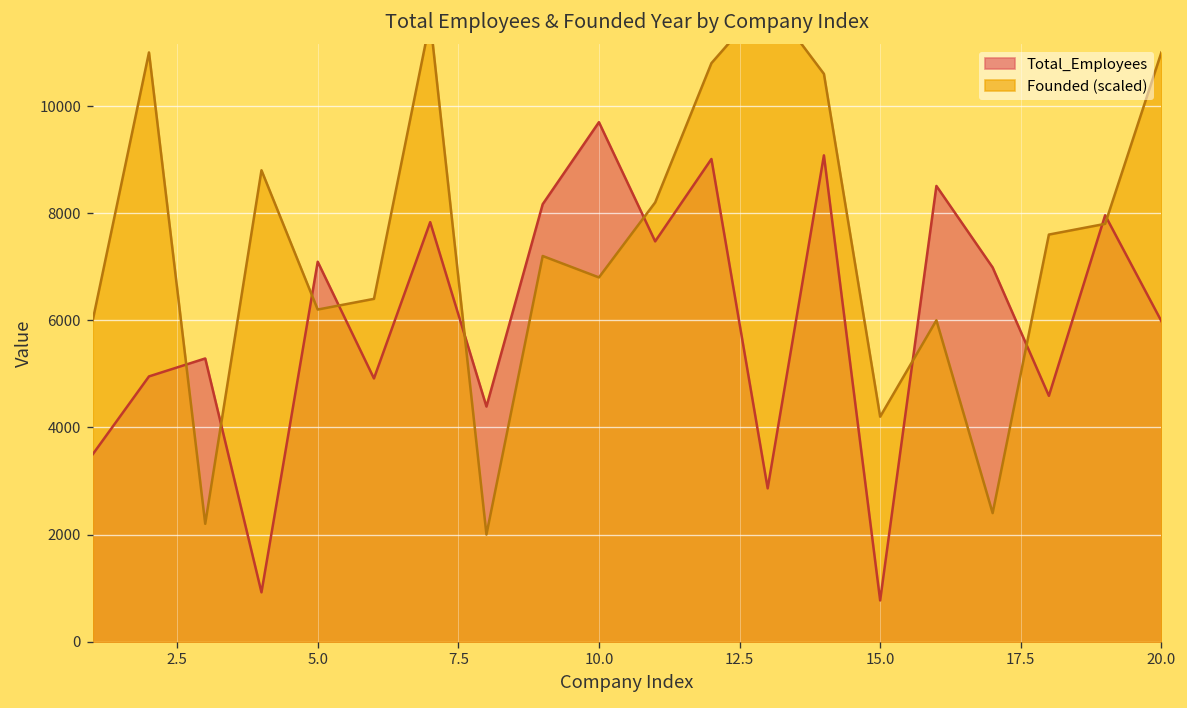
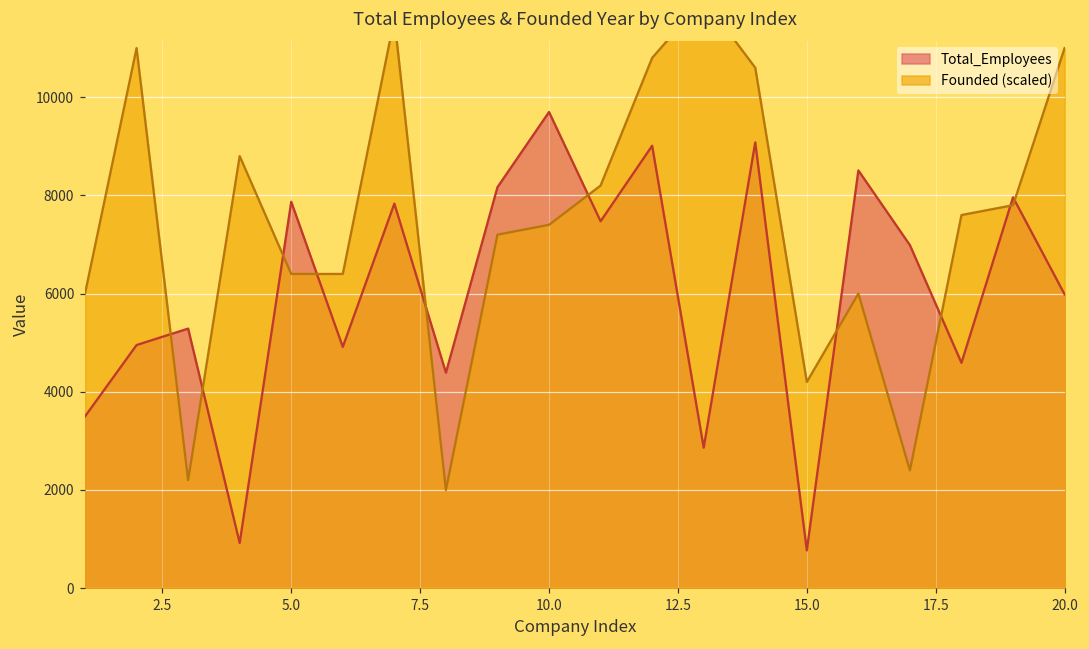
  {
    "Total_Employees": {
-     "5.0": 7100,
+     "5.0": 7900,
      "10.0": 9700,
      "15.0": 800,
      "20.0": 6000
    },
    "Founded (scaled)": {
-     "5.0": 6200,
-     "10.0": 6800,
+     "5.0": 6400,
+     "10.0": 7400,
      "15.0": 4200,
      "20.0": 11000
    }
  }
